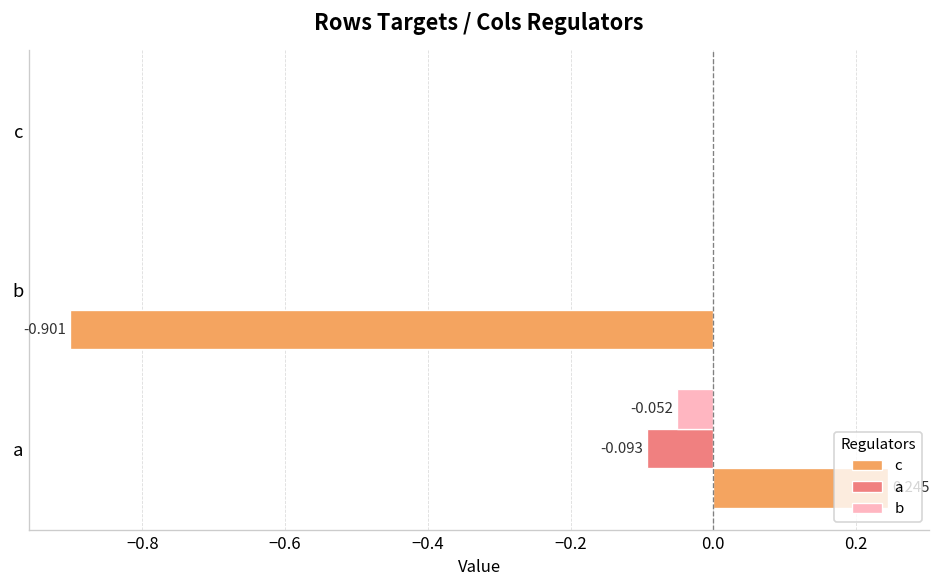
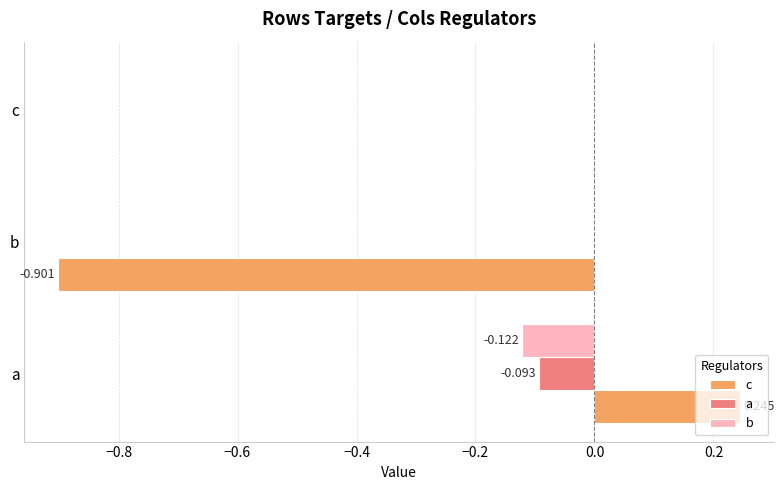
  {
    "b": {
-     "a": -0.052
+     "a": -0.122
    }
  }
